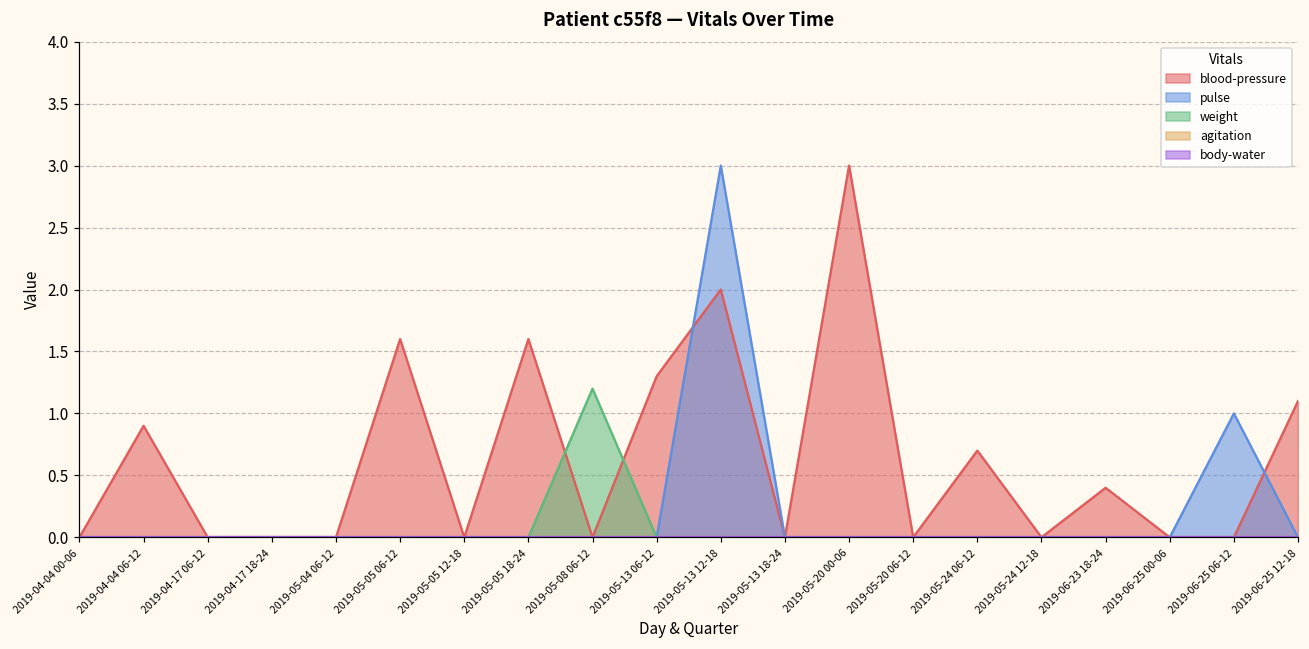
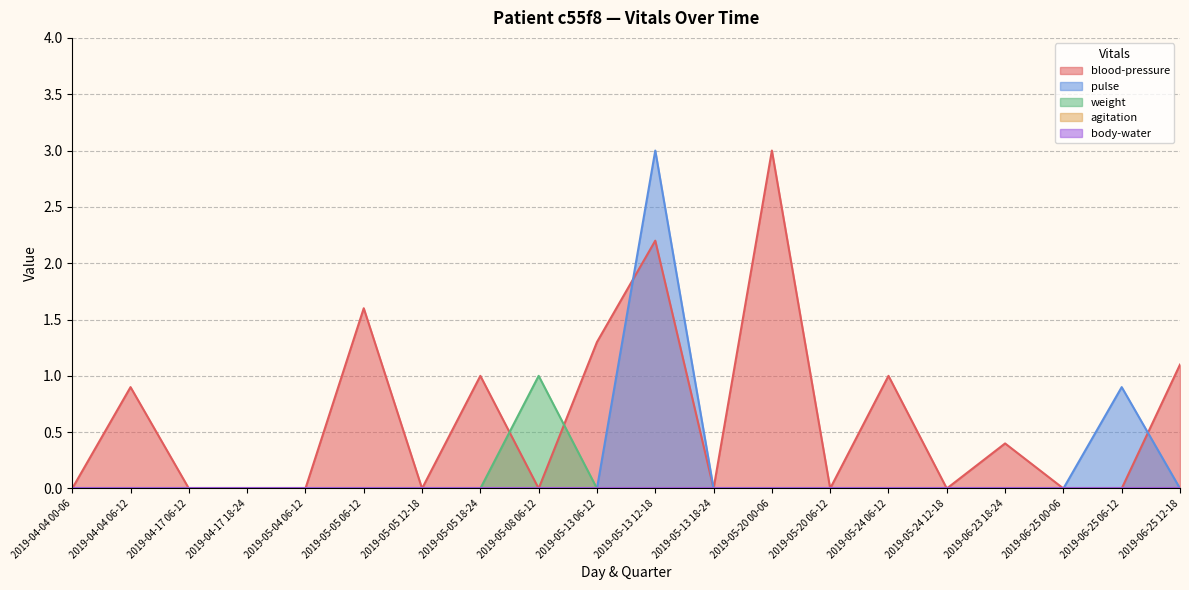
  {
    "blood-pressure": {
      "2019-04-04 06-12": 0.9,
      "2019-05-05 06-12": 1.6,
-     "2019-05-05 18-24": 1.6,
+     "2019-05-05 18-24": 1.0,
      "2019-05-13 06-12": 1.3,
-     "2019-05-13 12-18": 2.0,
+     "2019-05-13 12-18": 2.2,
      "2019-05-20 00-06": 3.0,
-     "2019-05-24 06-12": 0.7,
+     "2019-05-24 06-12": 1.0,
      "2019-06-23 18-24": 0.4,
      "2019-06-25 12-18": 1.1
    },
    "pulse": {
      "2019-05-13 12-18": 3.0,
-     "2019-06-25 06-12": 1.0
+     "2019-06-25 06-12": 0.9
    },
    "weight": {
-     "2019-05-08 06-12": 1.2
+     "2019-05-08 06-12": 1.0
    }
  }
